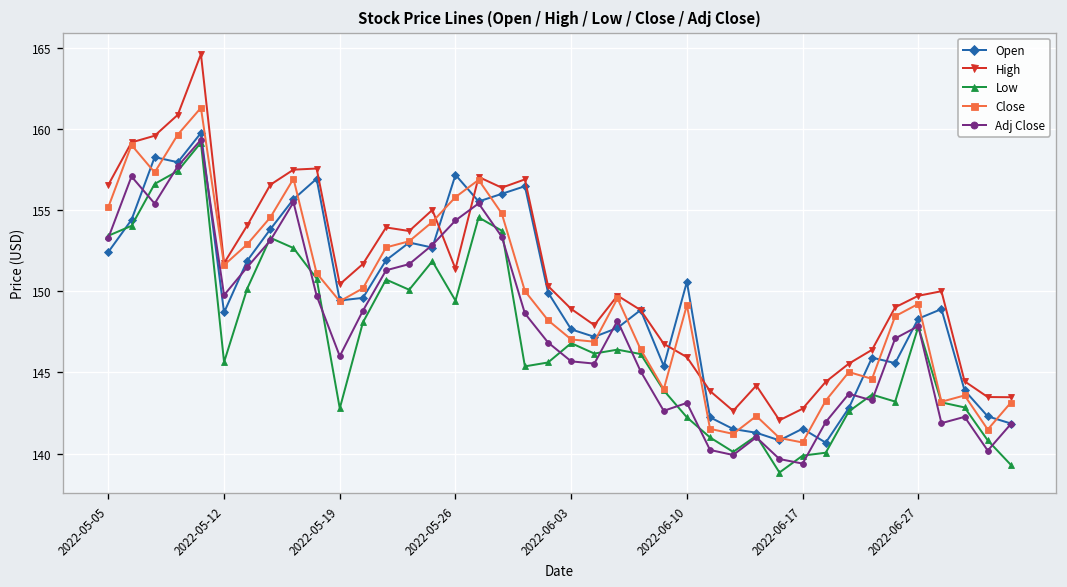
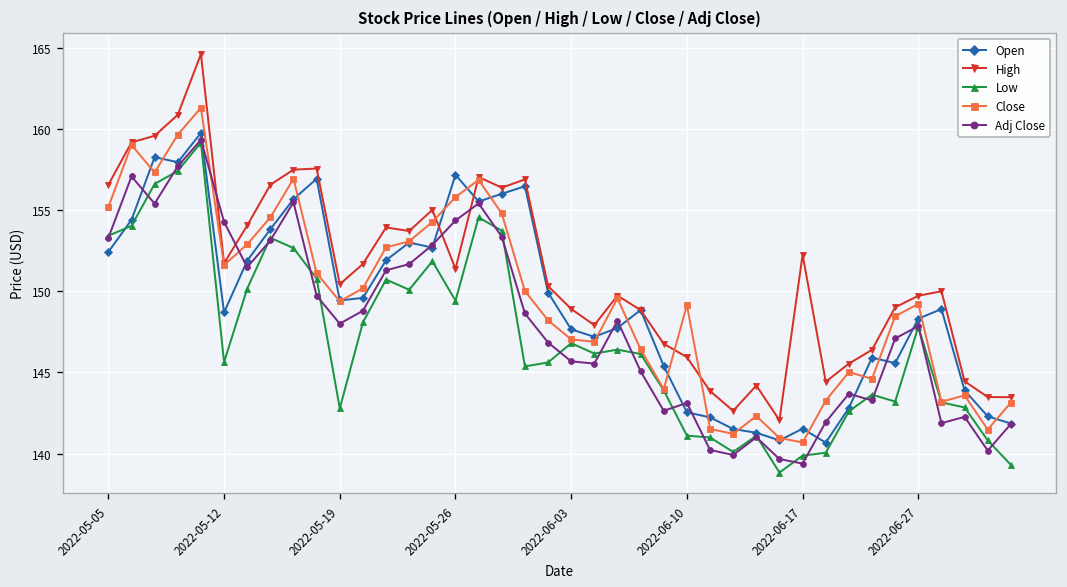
  {
    "Open": {
      "2022-05-05": 152.4,
      "2022-05-12": 148.7,
      "2022-05-26": 157.2,
      "2022-06-03": 147.7,
-     "2022-06-10": 150.6,
+     "2022-06-10": 142.5,
      "2022-06-17": 141.5,
      "2022-06-27": 148.3
    },
    "High": {
      "2022-05-05": 156.6,
      "2022-05-19": 150.4,
      "2022-05-26": 151.4,
      "2022-06-03": 148.9,
      "2022-06-10": 145.9,
-     "2022-06-17": 142.8,
+     "2022-06-17": 152.3,
      "2022-06-27": 149.7
    },
    "Low": {
      "2022-05-12": 145.6,
      "2022-05-19": 142.8,
      "2022-05-26": 149.4,
      "2022-06-03": 146.8,
-     "2022-06-10": 142.2,
+     "2022-06-10": 141.1,
      "2022-06-17": 139.9
    },
    "Close": {
      "2022-05-05": 155.2,
      "2022-05-26": 155.8,
      "2022-06-03": 147.0,
      "2022-06-10": 149.2,
      "2022-06-17": 140.7,
      "2022-06-27": 149.2
    },
    "Adj Close": {
-     "2022-05-12": 149.8,
-     "2022-05-19": 146,
+     "2022-05-12": 154.3,
+     "2022-05-19": 148,
      "2022-05-26": 154.4,
      "2022-06-03": 145.7,
      "2022-06-10": 143.1,
      "2022-06-17": 139.4
    }
  }
